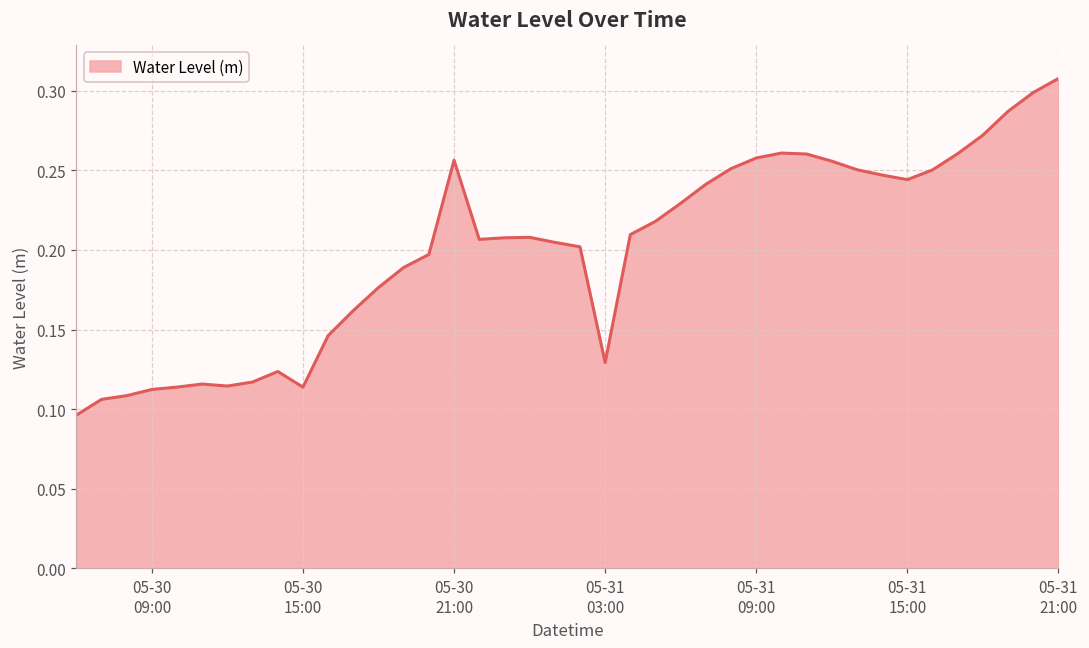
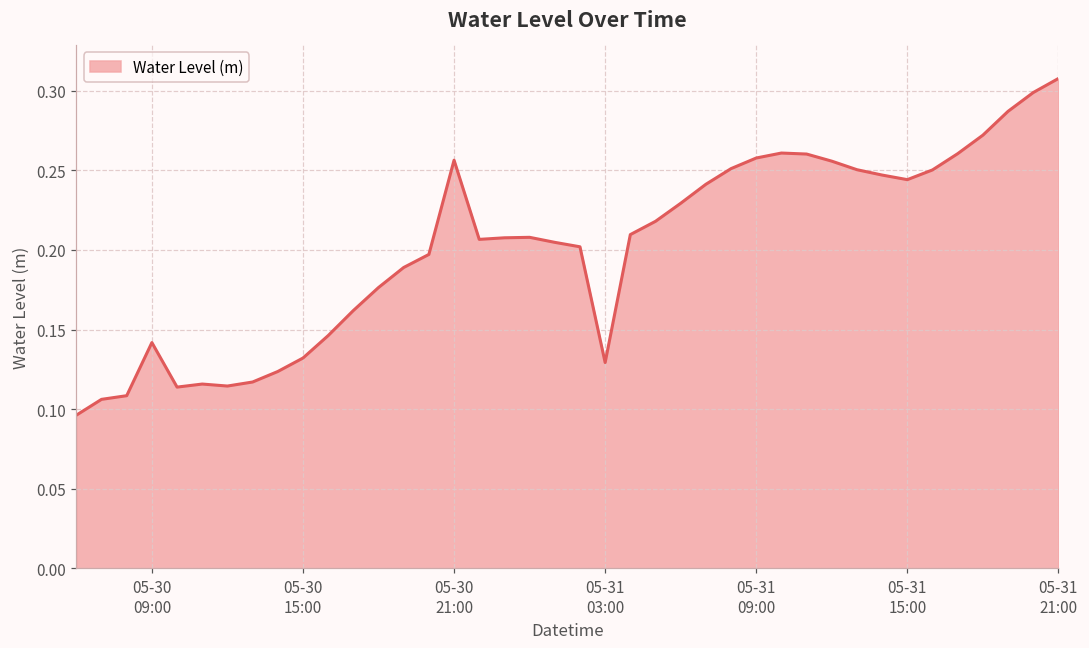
  {
-   "05-30 09:00": 0.112,
-   "05-30 15:00": 0.114,
+   "05-30 09:00": 0.142,
+   "05-30 15:00": 0.132,
    "05-30 21:00": 0.256,
    "05-31 03:00": 0.129,
    "05-31 09:00": 0.258,
    "05-31 15:00": 0.244,
    "05-31 21:00": 0.308
  }
